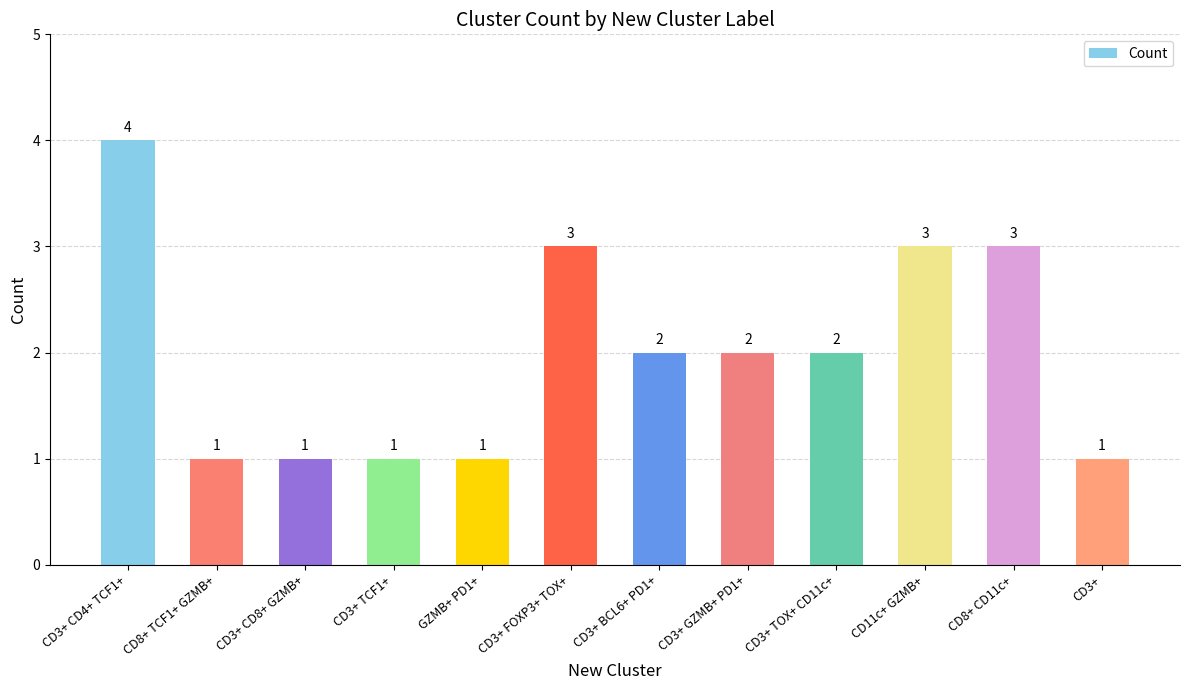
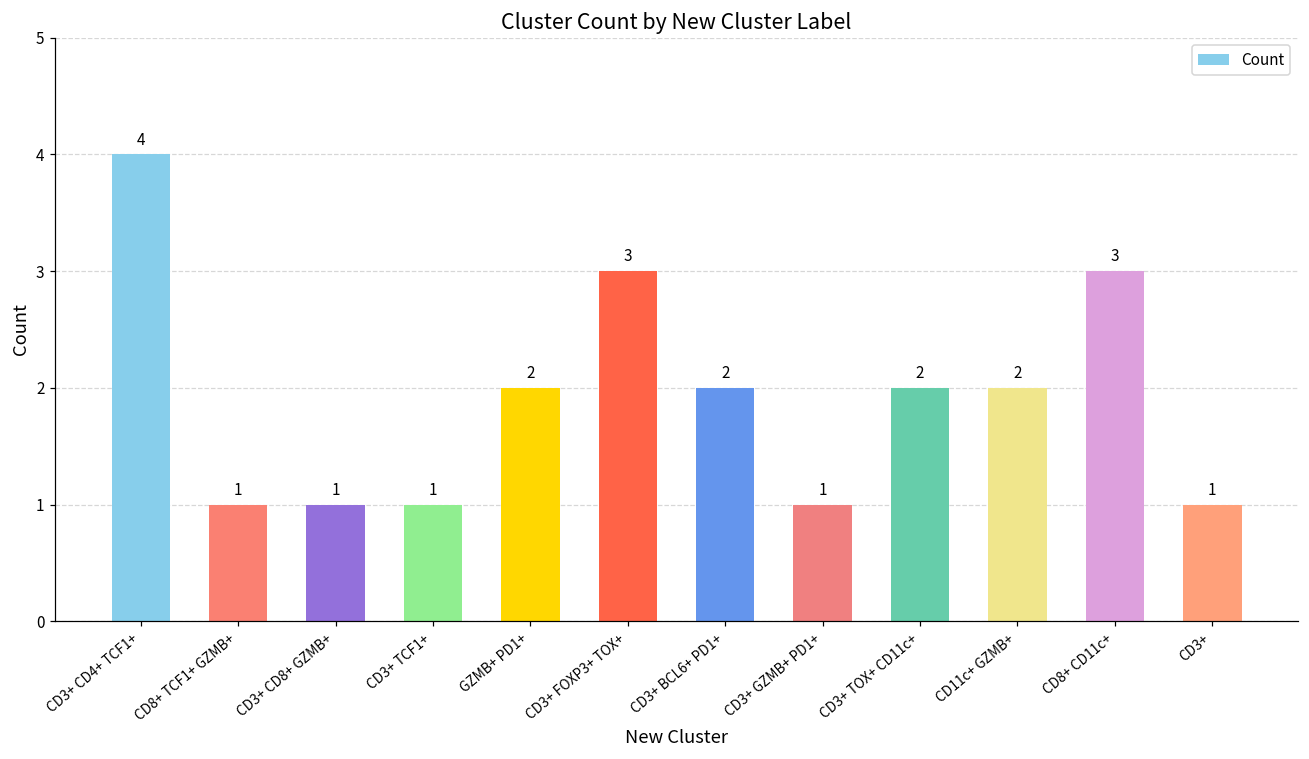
  {
    "CD3+ CD4+ TCF1+": 4,
    "CD8+ TCF1+ GZMB+": 1,
    "CD3+ CD8+ GZMB+": 1,
    "CD3+ TCF1+": 1,
-   "GZMB+ PD1+": 1,
+   "GZMB+ PD1+": 2,
    "CD3+ FOXP3+ TOX+": 3,
    "CD3+ BCL6+ PD1+": 2,
-   "CD3+ GZMB+ PD1+": 2,
+   "CD3+ GZMB+ PD1+": 1,
    "CD3+ TOX+ CD11c+": 2,
-   "CD11c+ GZMB+": 3,
+   "CD11c+ GZMB+": 2,
    "CD8+ CD11c+": 3,
    "CD3+": 1
  }
